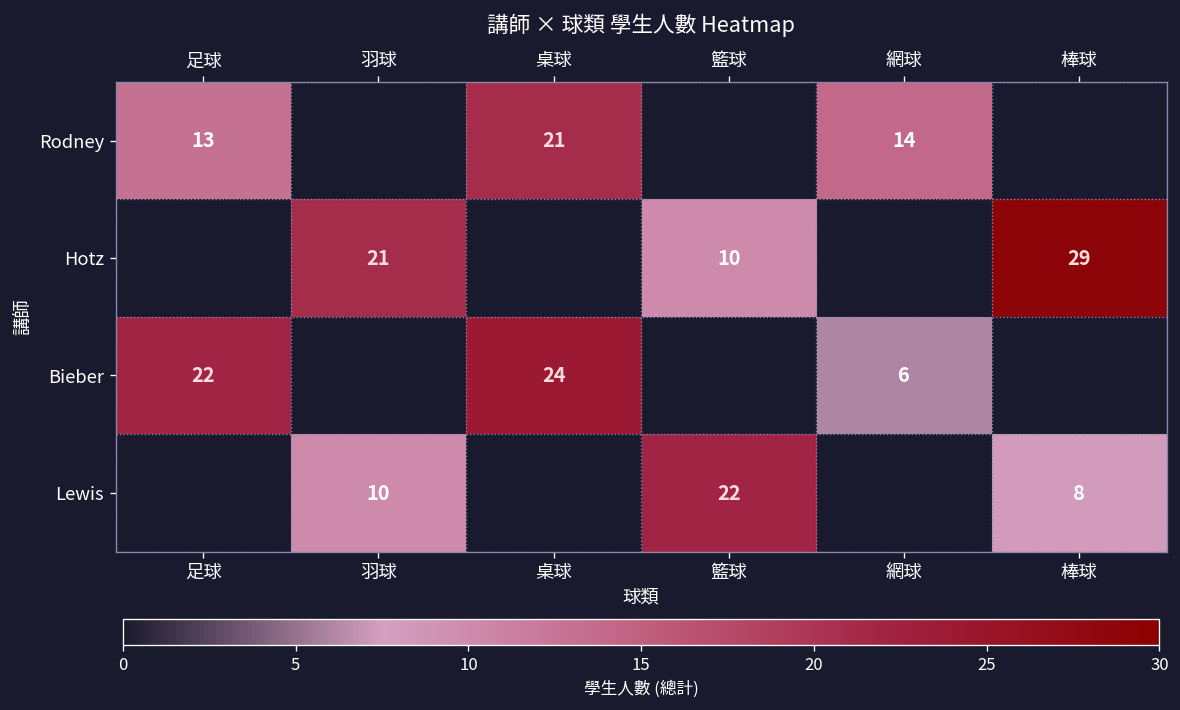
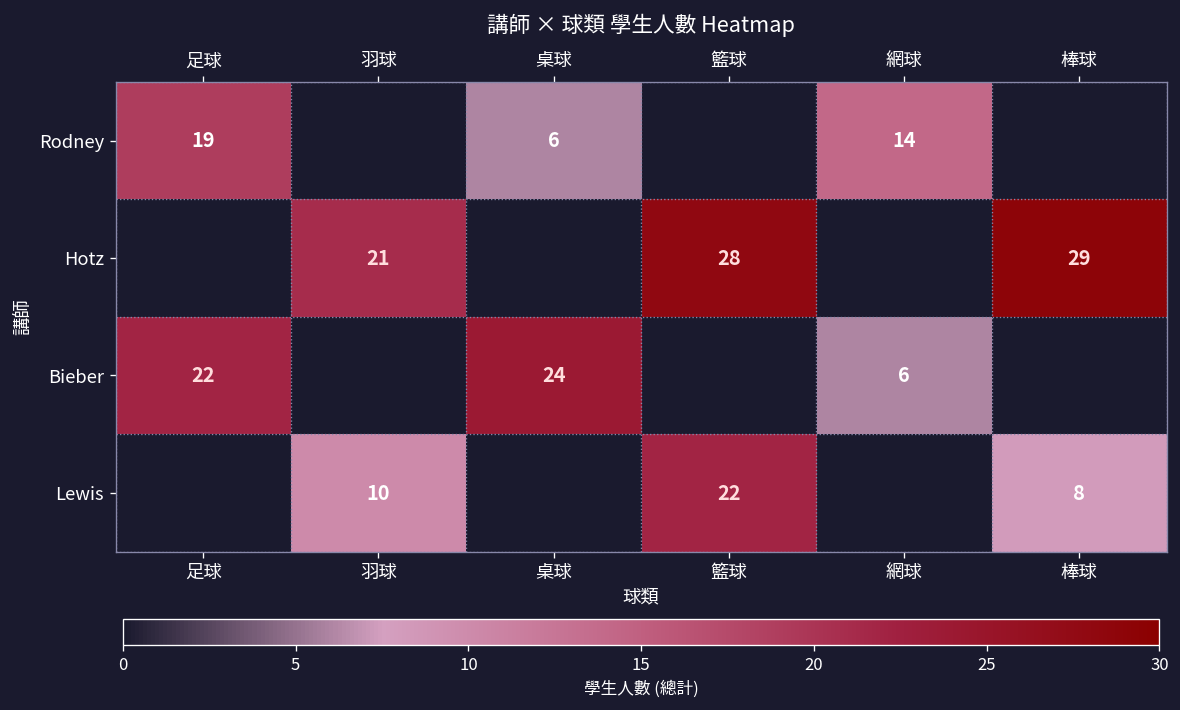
  {
    "Rodney": {
-     "足球": 13,
-     "桌球": 21,
+     "足球": 19,
+     "桌球": 6,
      "網球": 14
    },
    "Hotz": {
      "羽球": 21,
-     "籃球": 10,
+     "籃球": 28,
      "棒球": 29
    },
    "Bieber": {
      "足球": 22,
      "桌球": 24,
      "網球": 6
    },
    "Lewis": {
      "羽球": 10,
      "籃球": 22,
      "棒球": 8
    }
  }
